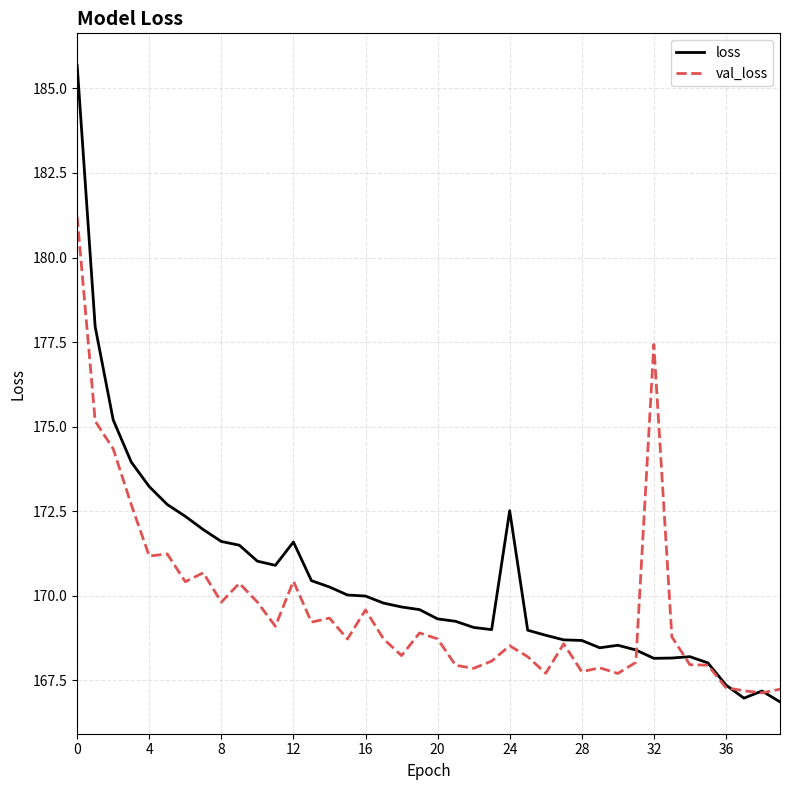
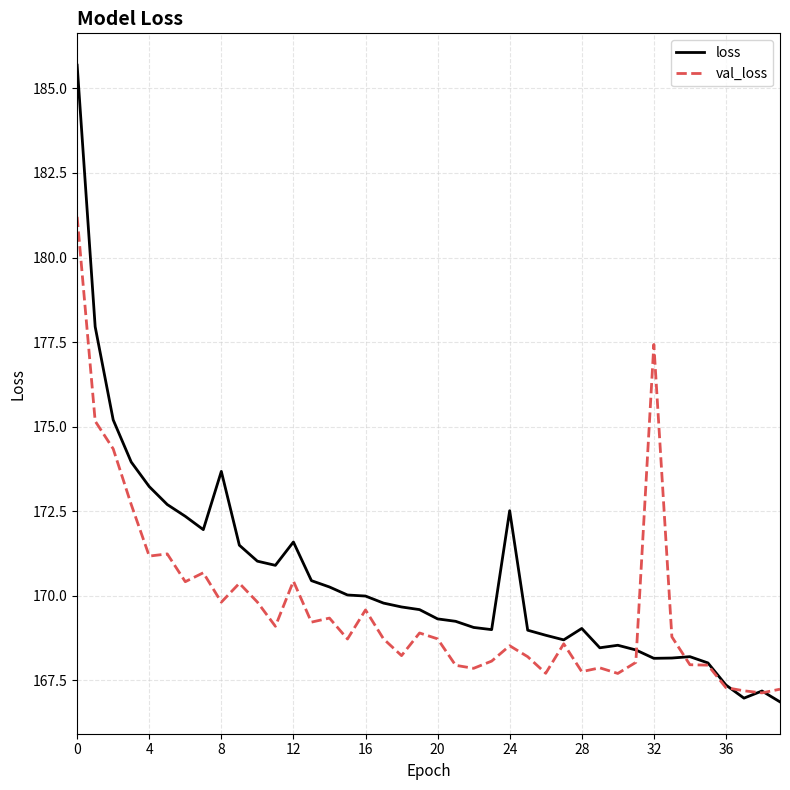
  {
    "loss": {
      "0": 185.7,
      "4": 173.2,
-     "8": 171.6,
+     "8": 173.7,
      "12": 171.6,
      "16": 170.0,
      "20": 169.3,
      "24": 172.5,
-     "28": 168.7,
+     "28": 169.0,
      "32": 168.2,
      "36": 167.4
    },
    "val_loss": {
      "0": 181.2,
      "4": 171.2,
      "8": 169.8,
      "12": 170.4,
      "16": 169.6,
      "20": 168.7,
      "24": 168.5,
      "28": 167.8,
      "32": 177.4,
      "36": 167.3
    }
  }
